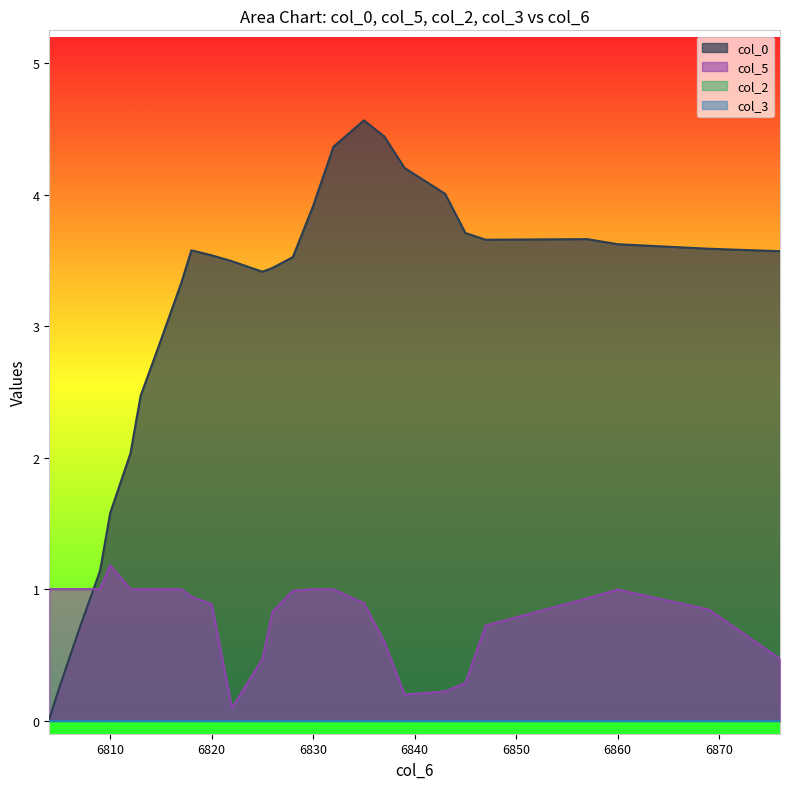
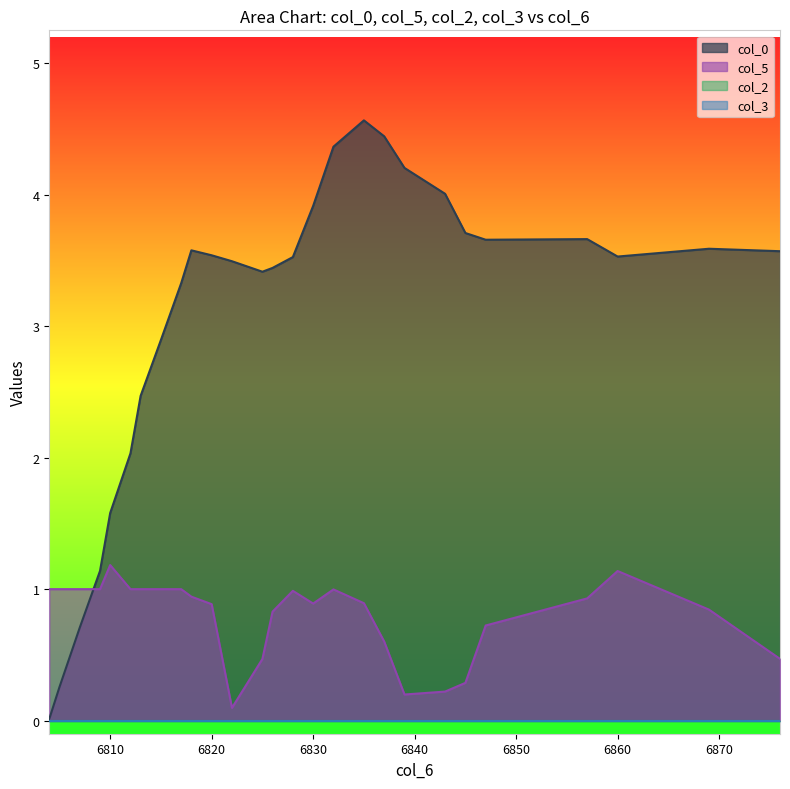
  {
    "col_0": {
      "6810": 1.58,
      "6820": 3.54,
      "6830": 3.92,
-     "6860": 3.62
+     "6860": 3.53
    },
    "col_5": {
      "6810": 1.18,
      "6820": 0.89,
-     "6830": 1.00,
-     "6860": 1.00
+     "6830": 0.89,
+     "6860": 1.14
    },
    "col_3": {
      "6810": 0.00,
      "6820": 0.00,
      "6830": 0.00,
      "6860": 0.00
    }
  }
